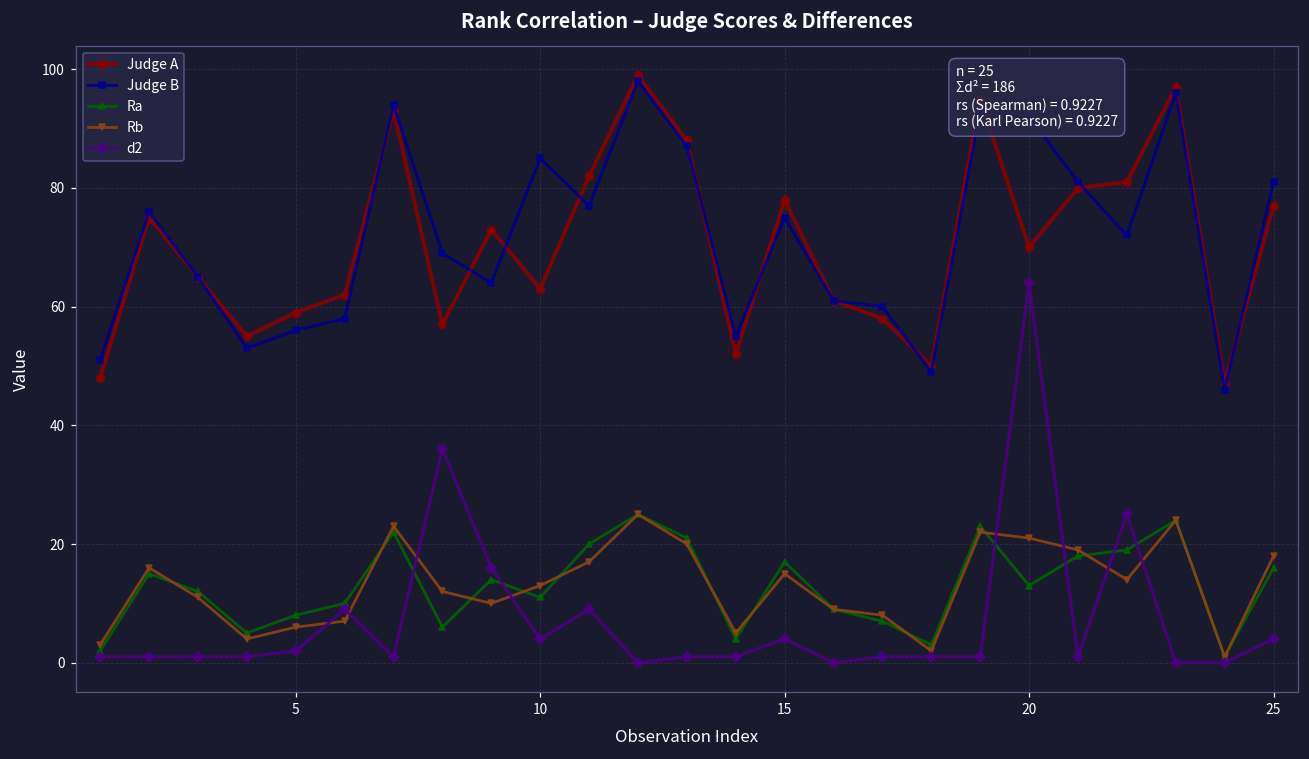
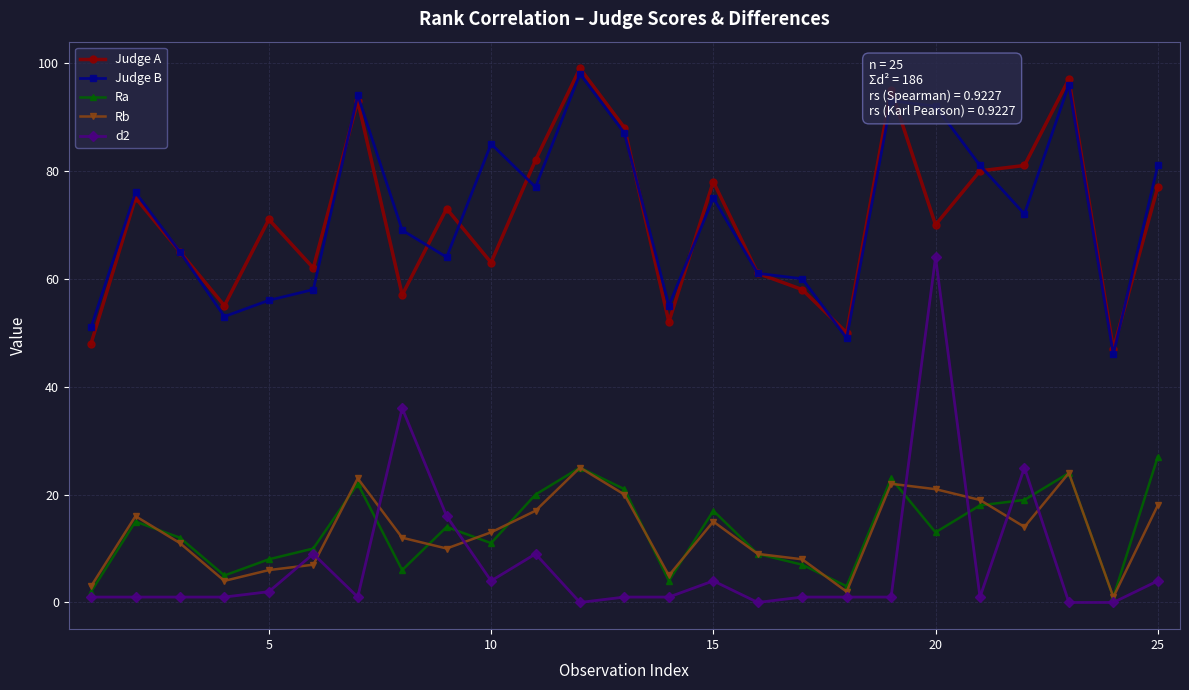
  {
    "Judge A": {
-     "5": 59,
+     "5": 71,
      "10": 63,
      "15": 78,
      "20": 70,
      "25": 77
    },
    "Judge B": {
      "5": 56,
      "10": 85,
      "15": 75,
      "25": 81
    },
    "Ra": {
      "5": 8,
      "10": 11,
      "15": 17,
      "20": 13,
-     "25": 16
+     "25": 27
    },
    "Rb": {
      "5": 6,
      "10": 13,
      "15": 15,
      "20": 21,
      "25": 18
    },
    "d2": {
      "5": 2,
      "10": 4,
      "15": 4,
      "20": 64,
      "25": 4
    }
  }
